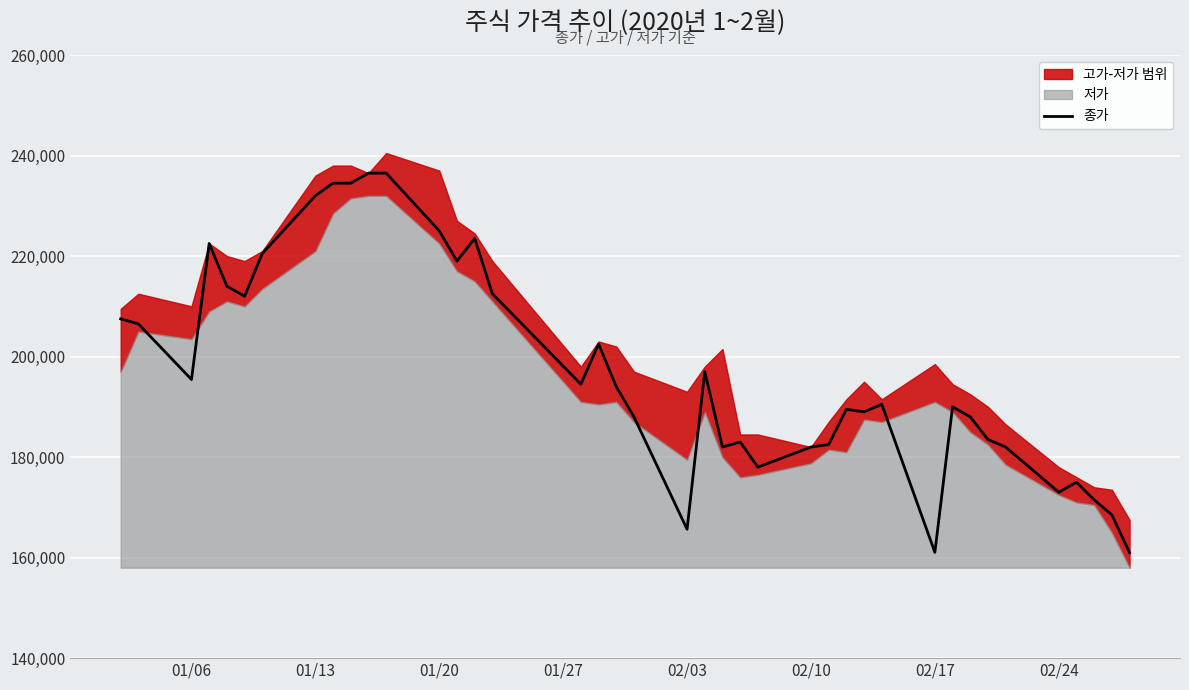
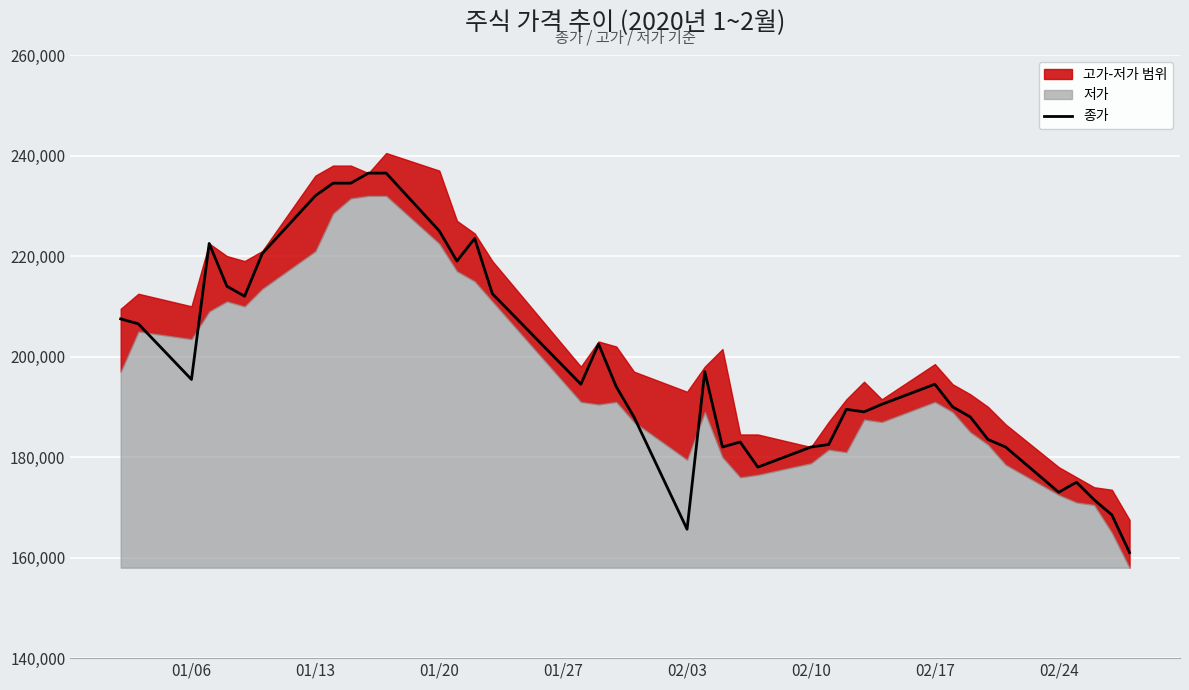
  {
    "종가": {
      "01/06": "195,000",
      "01/13": "232,000",
      "01/20": "225,000",
      "02/03": "166,000",
-     "02/17": "161,000"
+     "02/17": "195,000"
    },
    "저가": {
      "01/06": "204,000",
      "01/13": "221,000",
      "01/20": "223,000",
      "02/03": "180,000",
      "02/10": "179,000",
      "02/17": "191,000"
    }
  }
